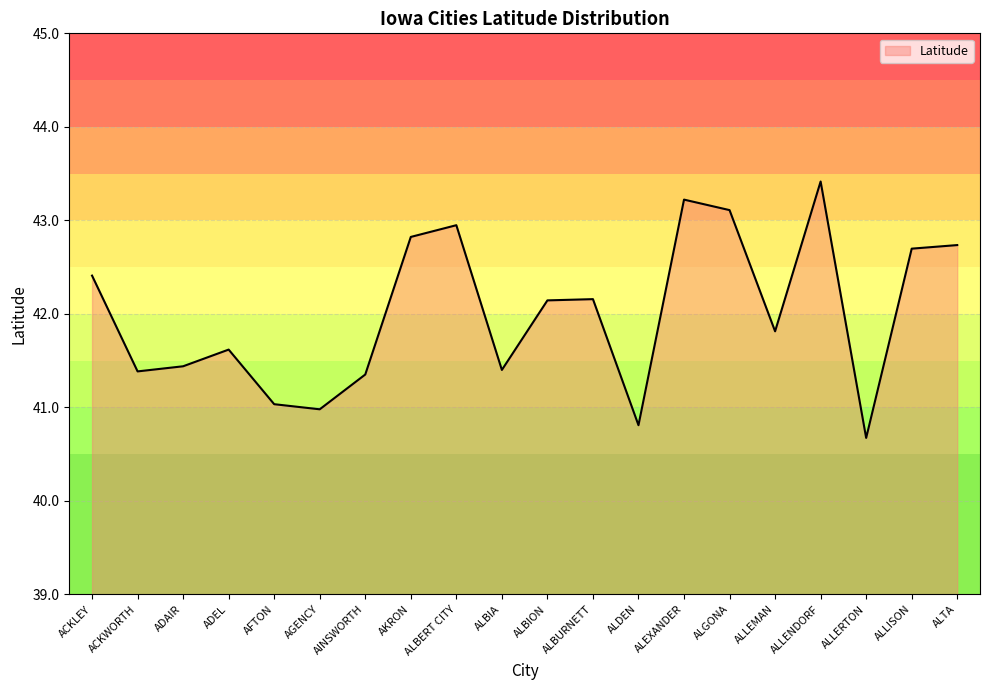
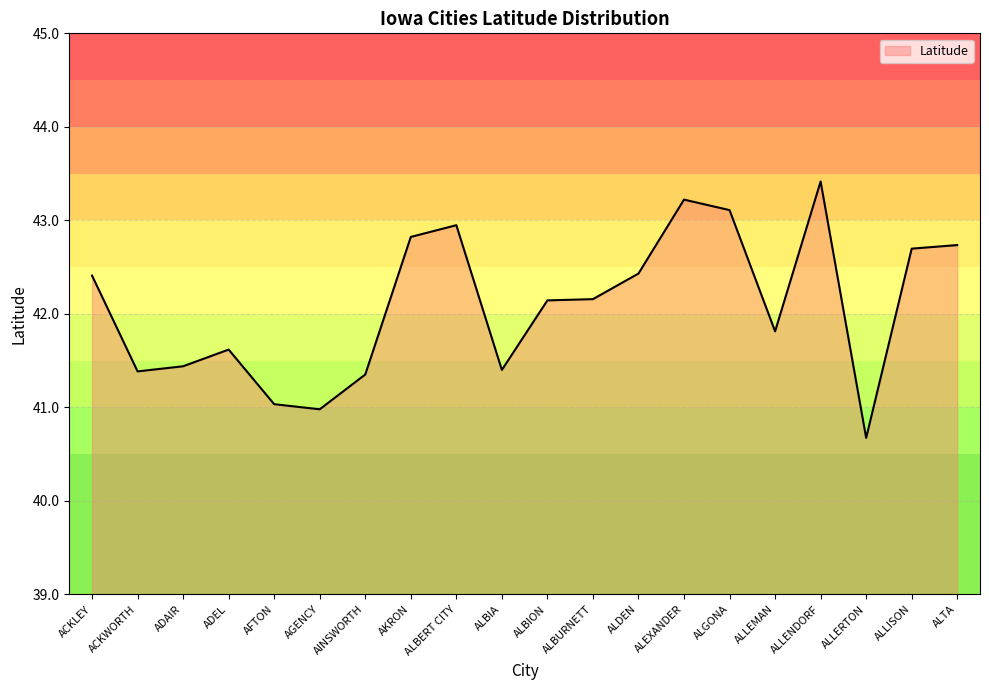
  {
    "ACKLEY": 42.4,
    "ACKWORTH": 41.4,
    "ADAIR": 41.4,
    "ADEL": 41.6,
    "AFTON": 41.0,
    "AGENCY": 41.0,
    "AINSWORTH": 41.4,
    "AKRON": 42.8,
    "ALBERT CITY": 42.9,
    "ALBIA": 41.4,
    "ALBION": 42.1,
    "ALBURNETT": 42.2,
-   "ALDEN": 40.8,
+   "ALDEN": 42.4,
    "ALEXANDER": 43.2,
    "ALGONA": 43.1,
    "ALLEMAN": 41.8,
    "ALLENDORF": 43.4,
    "ALLERTON": 40.7,
    "ALLISON": 42.7,
    "ALTA": 42.7
  }
